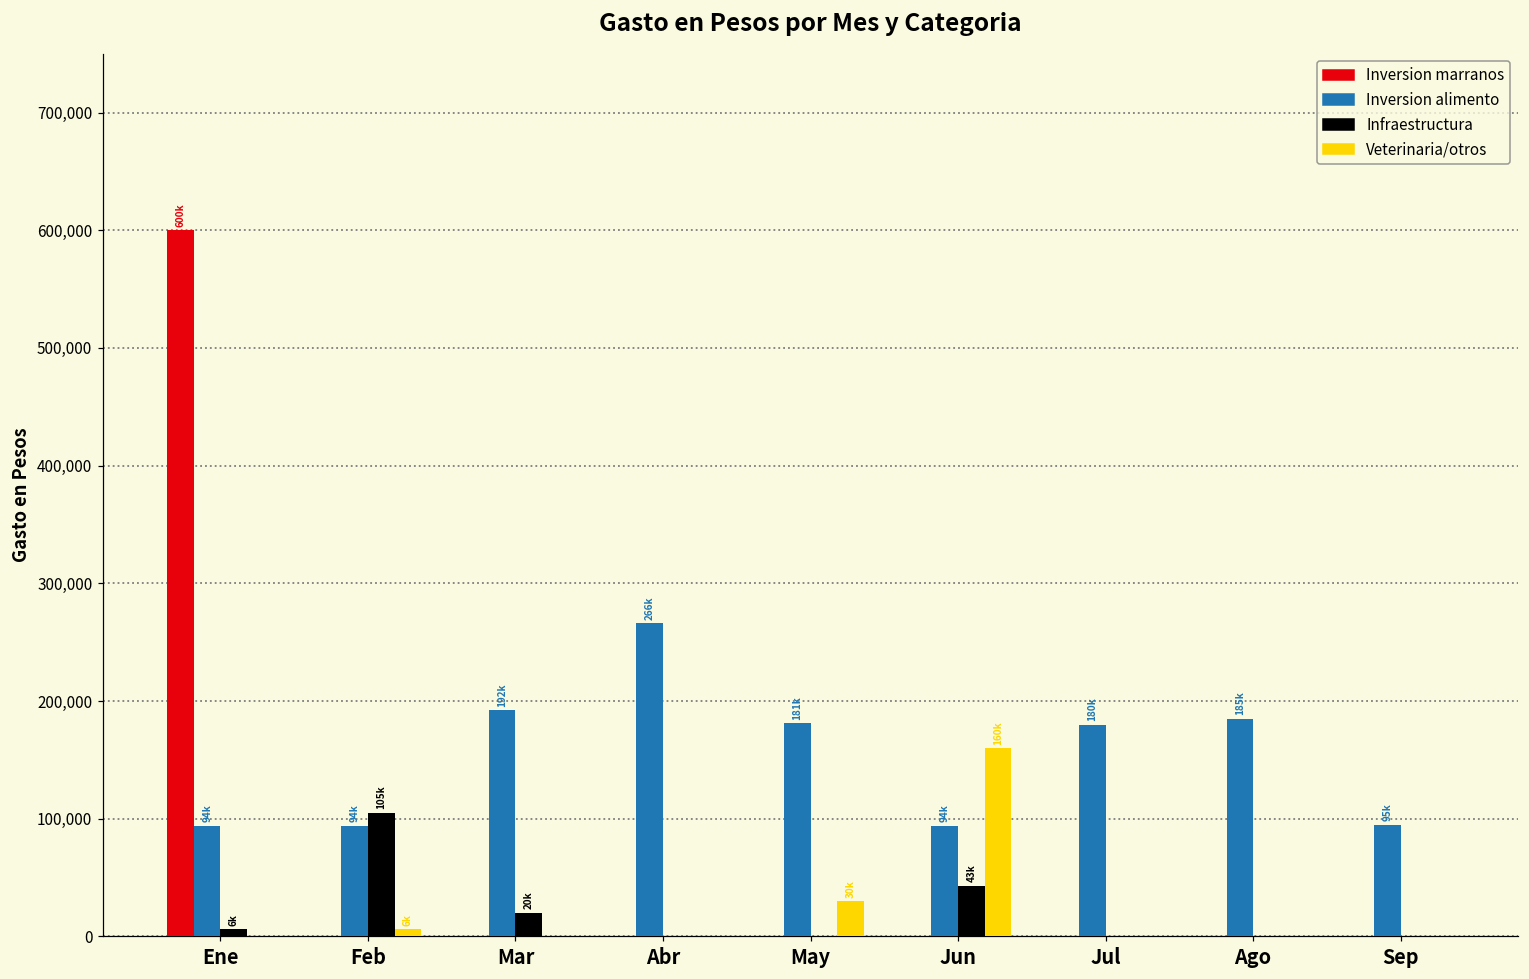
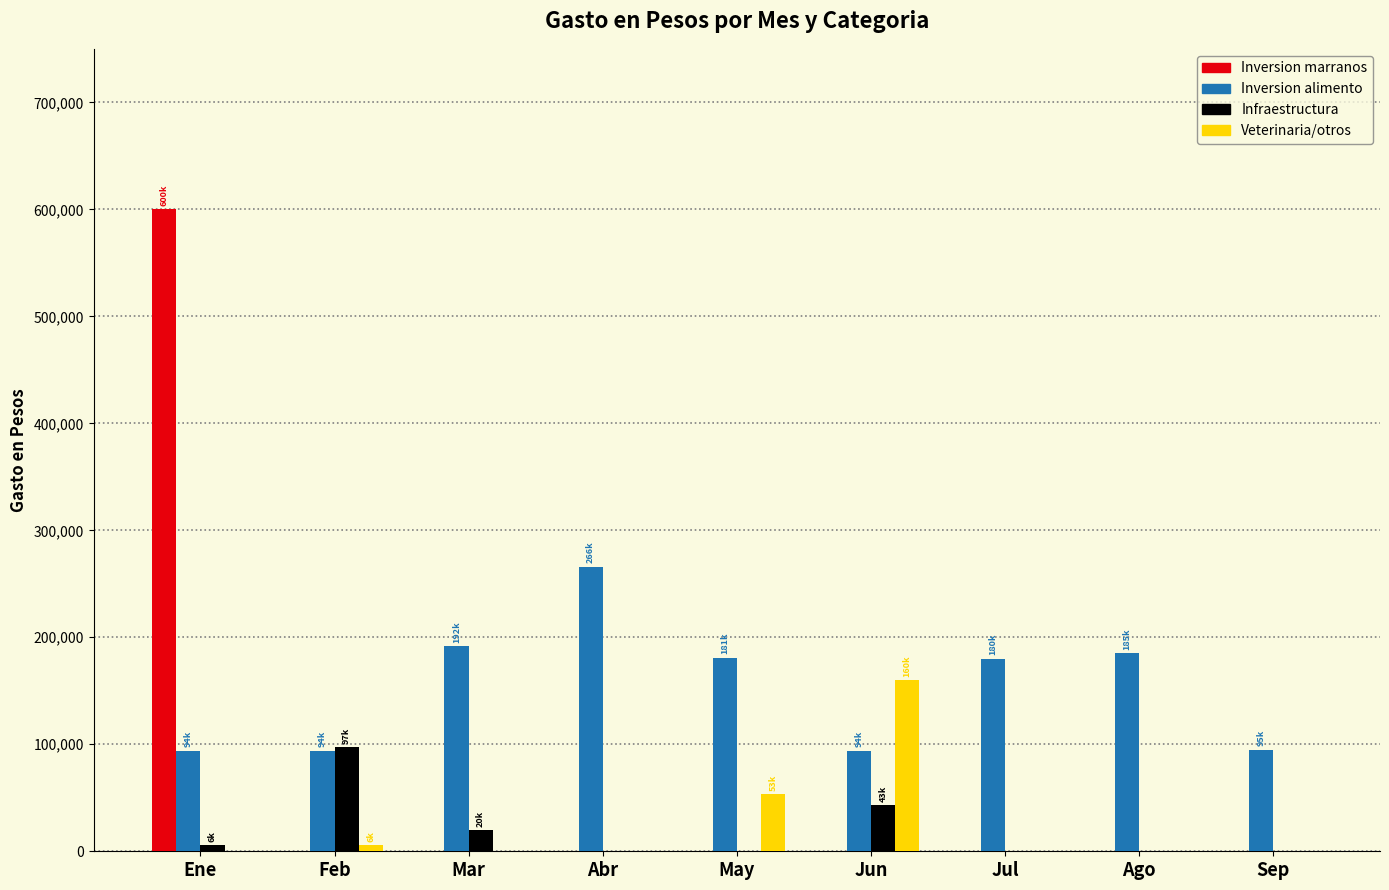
  {
    "Inversion marranos": {
      "Ene": "600k"
    },
    "Inversion alimento": {
      "Ene": "94k",
      "Feb": "94k",
      "Mar": "192k",
      "Abr": "266k",
      "May": "181k",
      "Jun": "94k",
      "Jul": "180k",
      "Ago": "185k",
      "Sep": "95k"
    },
    "Infraestructura": {
      "Ene": "6k",
-     "Feb": "105k",
+     "Feb": "97k",
      "Mar": "20k",
      "Jun": "43k"
    },
    "Veterinaria/otros": {
      "Feb": "6k",
-     "May": "30k",
+     "May": "53k",
      "Jun": "160k"
    }
  }
